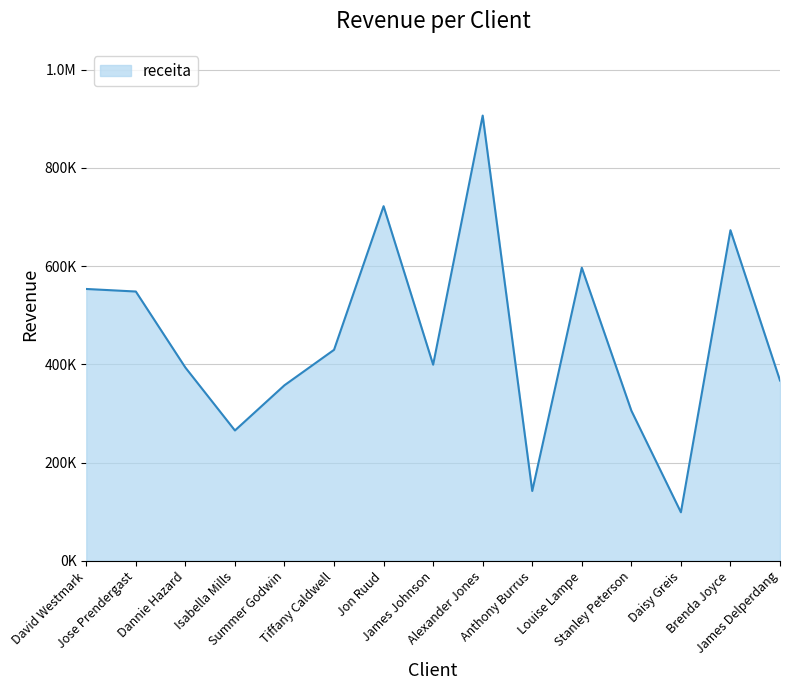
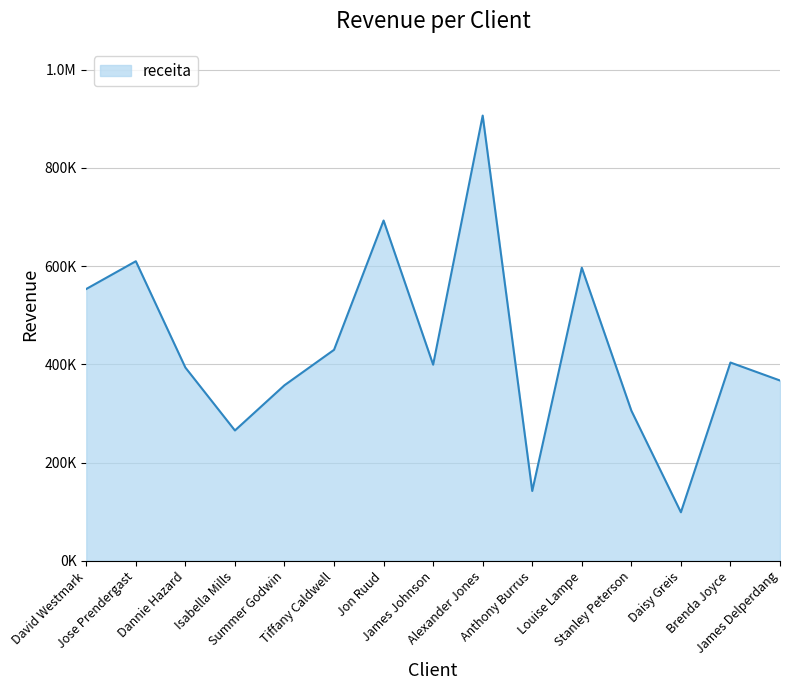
  {
    "David Westmark": 550000,
-   "Jose Prendergast": 550000,
+   "Jose Prendergast": 610000,
    "Dannie Hazard": 390000,
    "Isabella Mills": 270000,
    "Summer Godwin": 360000,
    "Tiffany Caldwell": 430000,
-   "Jon Ruud": 720000,
+   "Jon Ruud": 690000,
    "James Johnson": 400000,
    "Alexander Jones": 910000,
    "Anthony Burrus": 140000,
    "Louise Lampe": 600000,
    "Stanley Peterson": 310000,
    "Daisy Greis": 100000,
-   "Brenda Joyce": 670000,
+   "Brenda Joyce": 400000,
    "James Delperdang": 370000
  }
